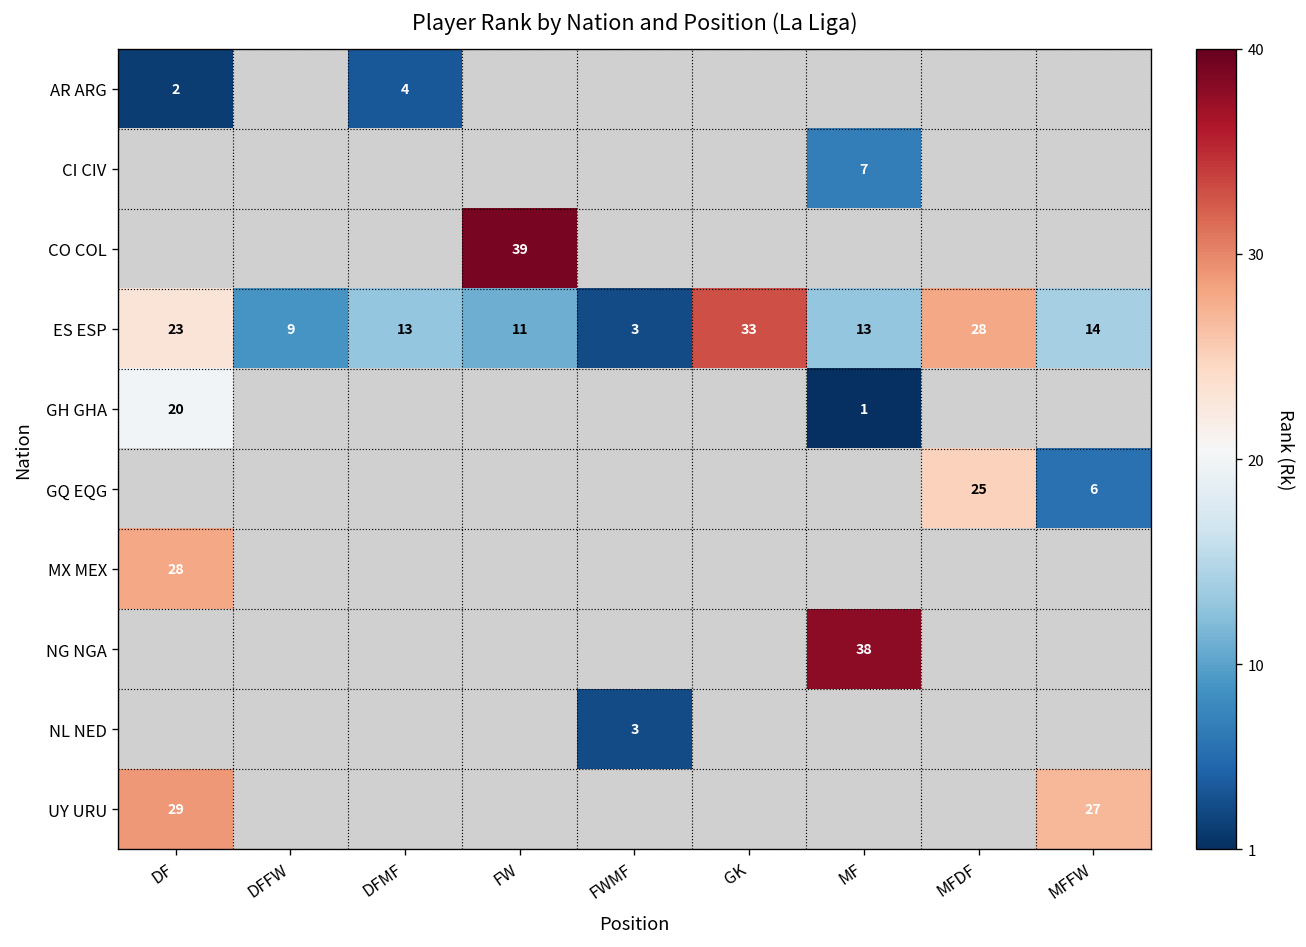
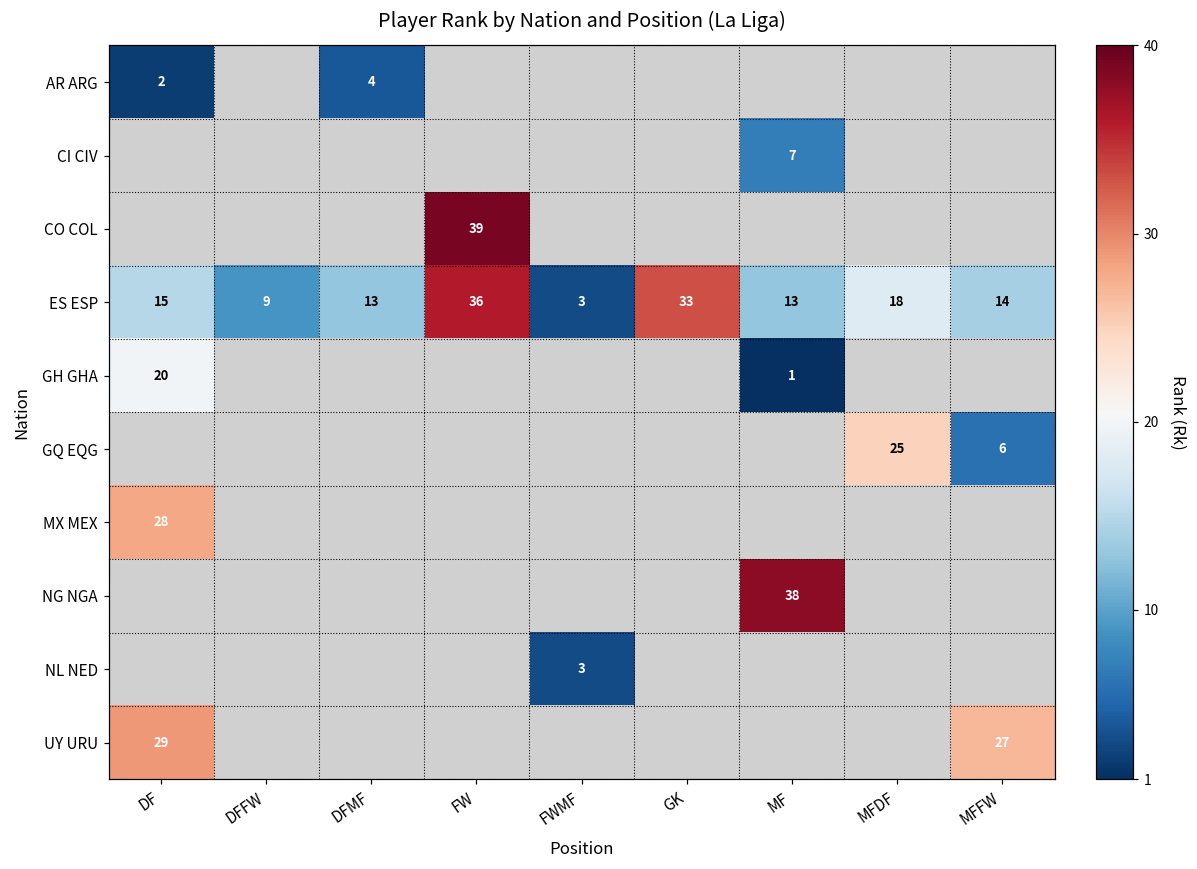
  {
    "AR ARG": {
      "DF": 2,
      "DFMF": 4
    },
    "CI CIV": {
      "MF": 7
    },
    "CO COL": {
      "FW": 39
    },
    "ES ESP": {
-     "DF": 23,
+     "DF": 15,
      "DFFW": 9,
      "DFMF": 13,
-     "FW": 11,
+     "FW": 36,
      "FWMF": 3,
      "GK": 33,
      "MF": 13,
-     "MFDF": 28,
+     "MFDF": 18,
      "MFFW": 14
    },
    "GH GHA": {
      "DF": 20,
      "MF": 1
    },
    "GQ EQG": {
      "MFDF": 25,
      "MFFW": 6
    },
    "MX MEX": {
      "DF": 28
    },
    "NG NGA": {
      "MF": 38
    },
    "NL NED": {
      "FWMF": 3
    },
    "UY URU": {
      "DF": 29,
      "MFFW": 27
    }
  }
